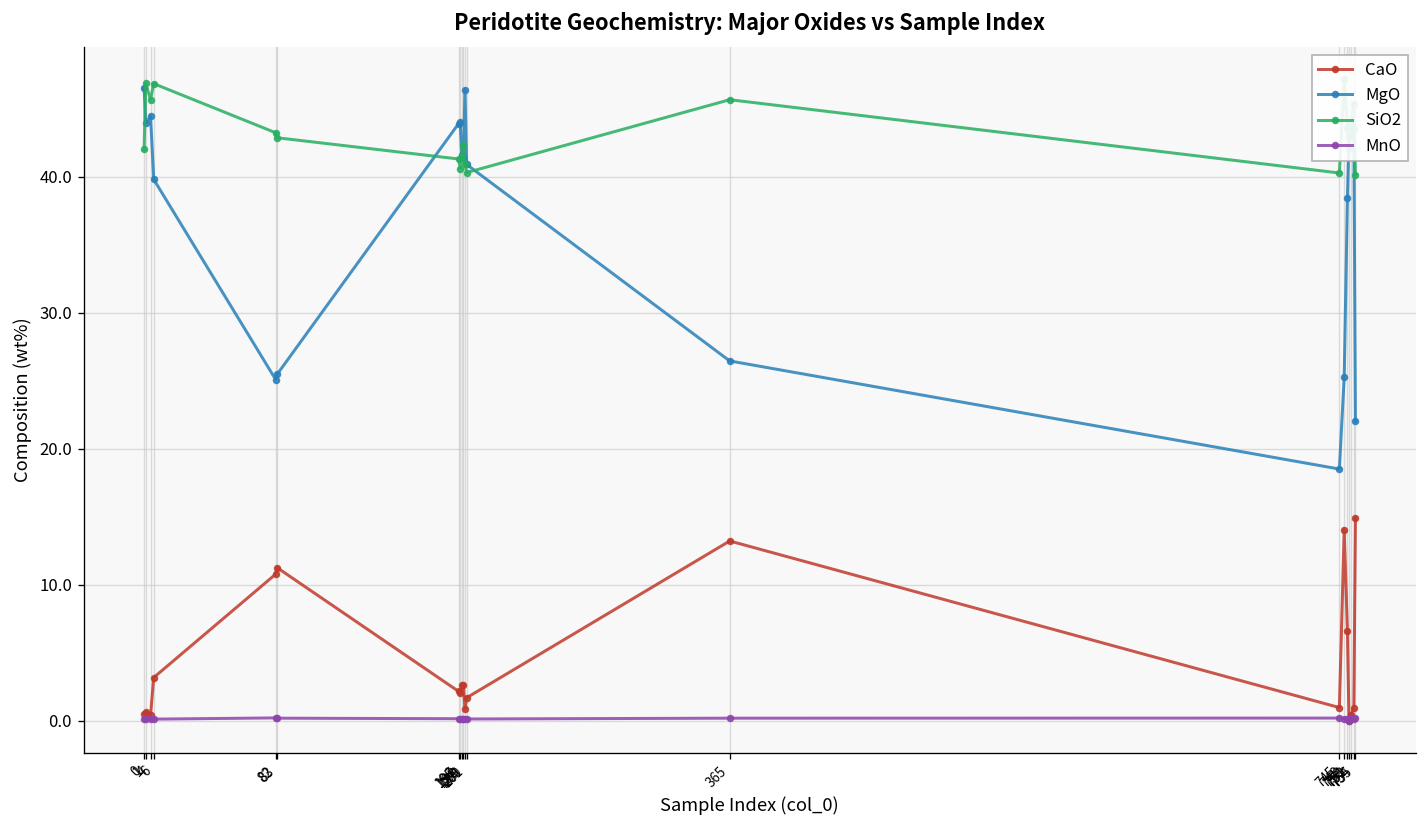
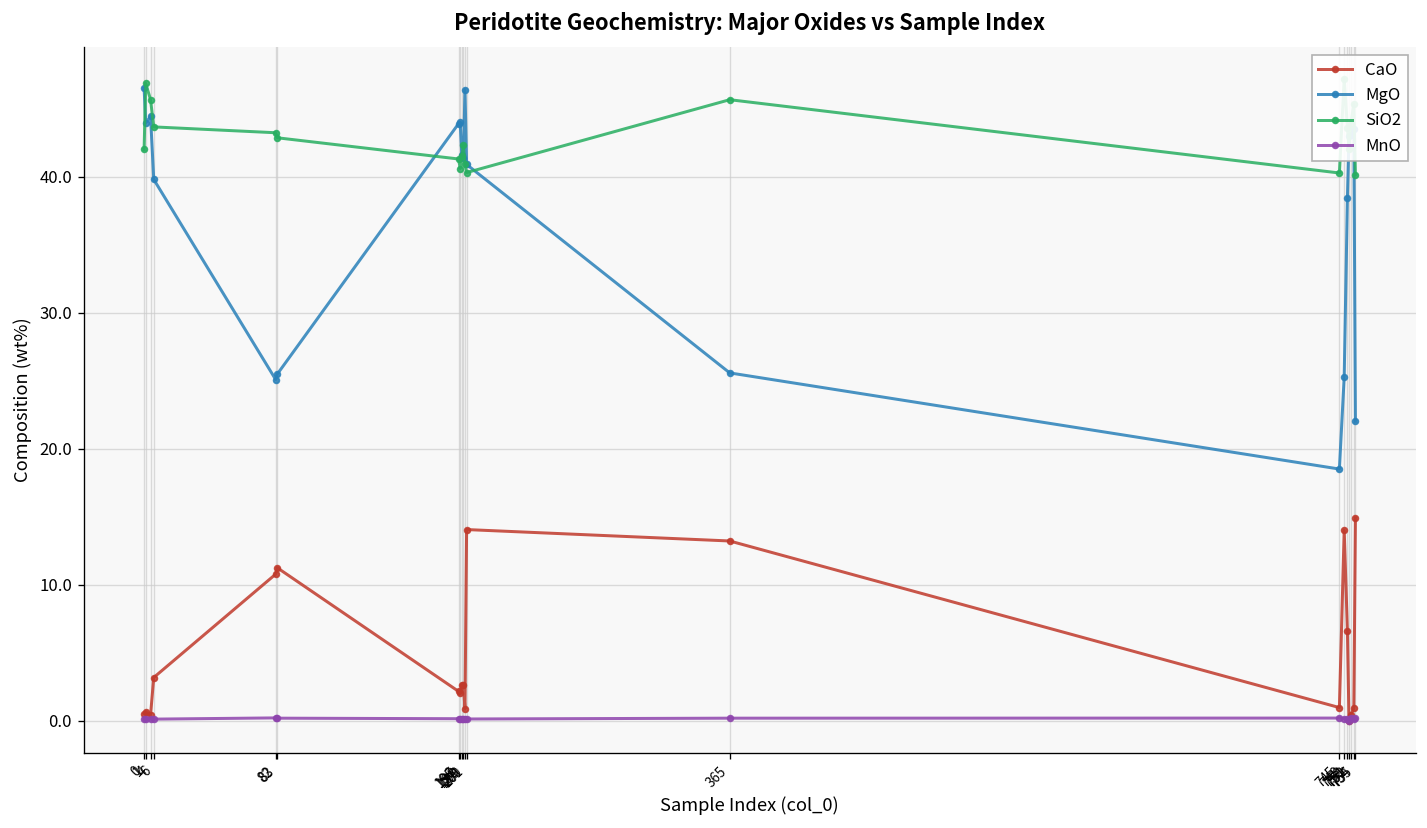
  {
    "CaO": {
      "0": 0.5,
      "1": 0.7,
      "4": 0.4,
      "6": 3.2,
      "82": 10.8,
      "83": 11.2,
      "196": 2.2,
      "197": 2.0,
      "198": 2.6,
      "199": 2.6,
      "200": 0.9,
-     "201": 1.7,
+     "201": 14.1,
      "365": 13.2,
      "745": 1.0,
      "748": 14.0,
      "750": 6.6,
      "754": 0.9,
      "755": 14.9
    },
    "MgO": {
      "0": 46.5,
      "1": 44.0,
      "4": 44.4,
      "6": 39.8,
      "82": 25.1,
      "83": 25.5,
      "196": 43.9,
      "197": 44.0,
      "200": 46.4,
-     "365": 26.5,
+     "365": 25.6,
      "745": 18.5,
      "748": 25.3,
      "750": 38.4,
      "755": 22.0
    },
    "SiO2": {
      "0": 42.0,
      "1": 46.9,
      "4": 45.7,
-     "6": 46.8,
+     "6": 43.7,
      "82": 43.2,
      "83": 42.9,
      "196": 41.3,
      "197": 40.6,
      "199": 42.3,
      "201": 40.3,
      "365": 45.7,
      "745": 40.3,
      "755": 40.1
    },
    "MnO": {
      "0": 0.1,
      "1": 0.1,
      "4": 0.1,
      "6": 0.1,
      "82": 0.2,
      "83": 0.2,
      "196": 0.1,
      "197": 0.1,
      "198": 0.1,
      "199": 0.1,
      "200": 0.1,
      "201": 0.1,
      "365": 0.2,
      "745": 0.2,
      "748": 0.1,
      "754": 0.1,
      "755": 0.2
    }
  }
